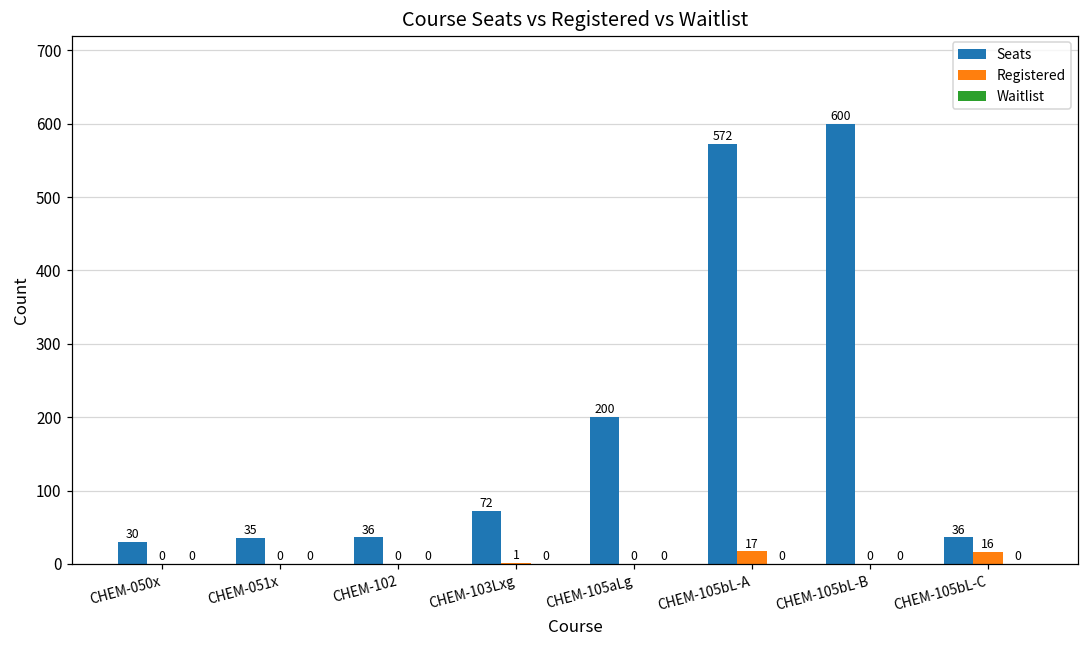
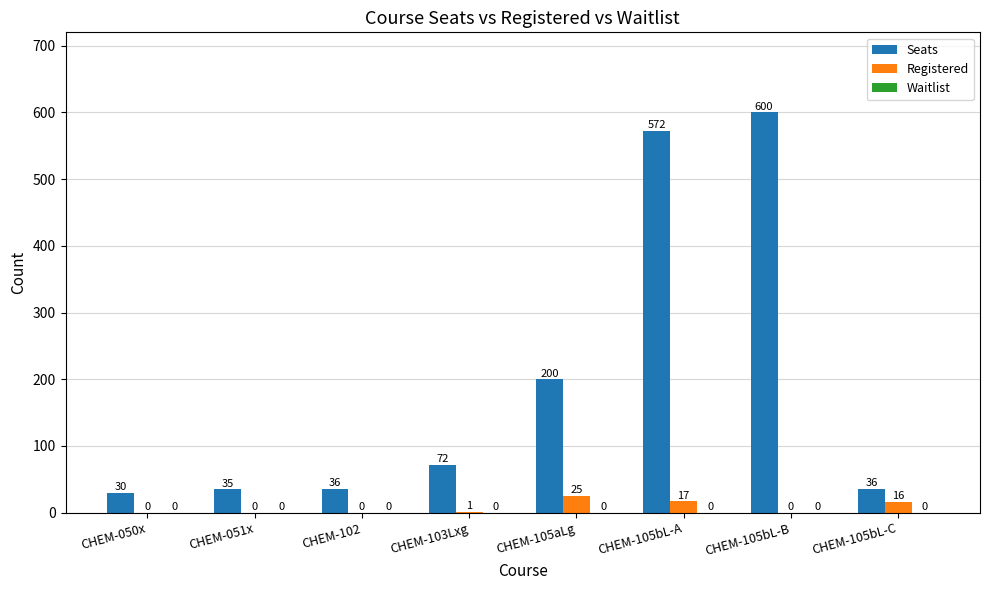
  {
    "Seats": {
      "CHEM-050x": 30,
      "CHEM-051x": 35,
      "CHEM-102": 36,
      "CHEM-103Lxg": 72,
      "CHEM-105aLg": 200,
      "CHEM-105bL-A": 572,
      "CHEM-105bL-B": 600,
      "CHEM-105bL-C": 36
    },
    "Registered": {
      "CHEM-050x": 0,
      "CHEM-051x": 0,
      "CHEM-102": 0,
      "CHEM-103Lxg": 1,
-     "CHEM-105aLg": 0,
+     "CHEM-105aLg": 25,
      "CHEM-105bL-A": 17,
      "CHEM-105bL-B": 0,
      "CHEM-105bL-C": 16
    },
    "Waitlist": {
      "CHEM-050x": 0,
      "CHEM-051x": 0,
      "CHEM-102": 0,
      "CHEM-103Lxg": 0,
      "CHEM-105aLg": 0,
      "CHEM-105bL-A": 0,
      "CHEM-105bL-B": 0,
      "CHEM-105bL-C": 0
    }
  }
